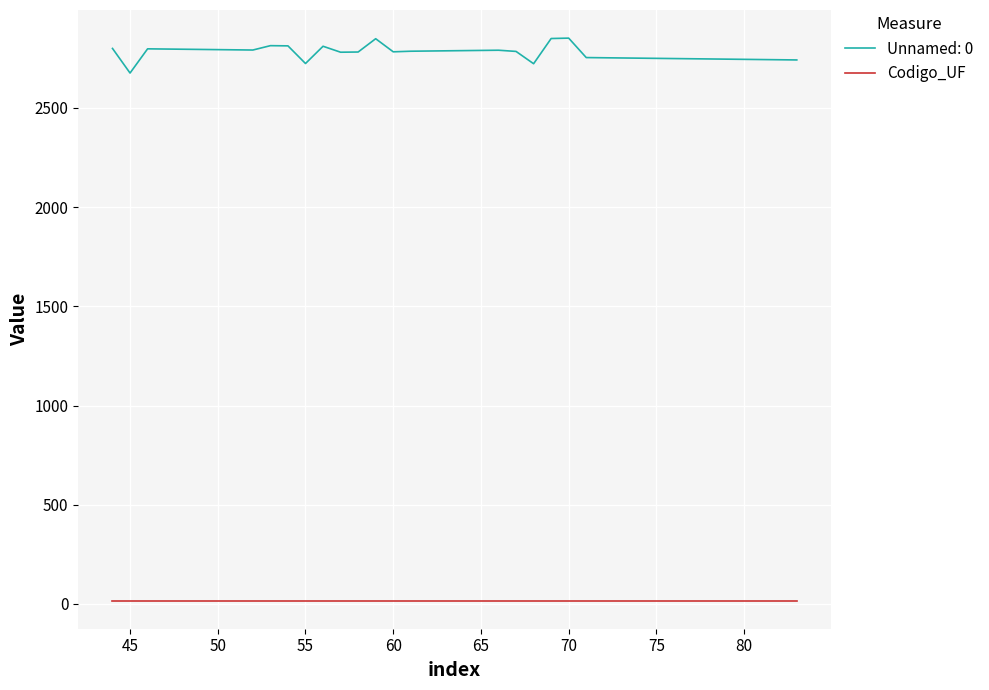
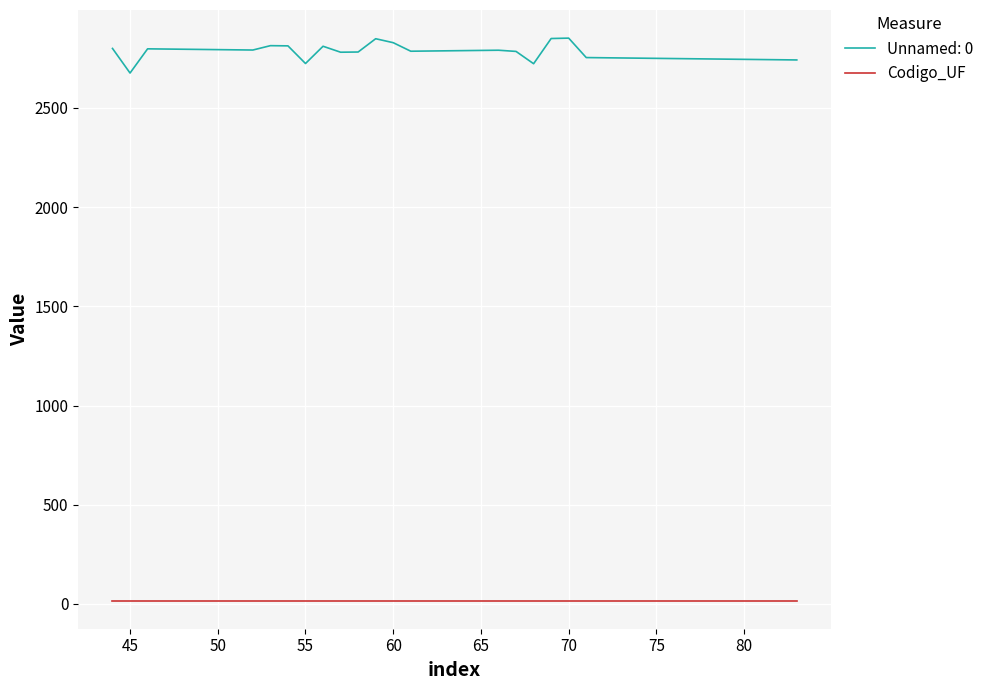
  {
    "Unnamed: 0": {
      "45": 2680,
      "50": 2790,
      "55": 2720,
-     "60": 2780,
+     "60": 2830,
      "65": 2790,
      "70": 2850,
      "75": 2750,
      "80": 2750
    },
    "Codigo_UF": {
      "45": 20,
      "50": 20,
      "55": 20,
      "60": 20,
      "65": 20,
      "70": 20,
      "75": 20,
      "80": 20
    }
  }
